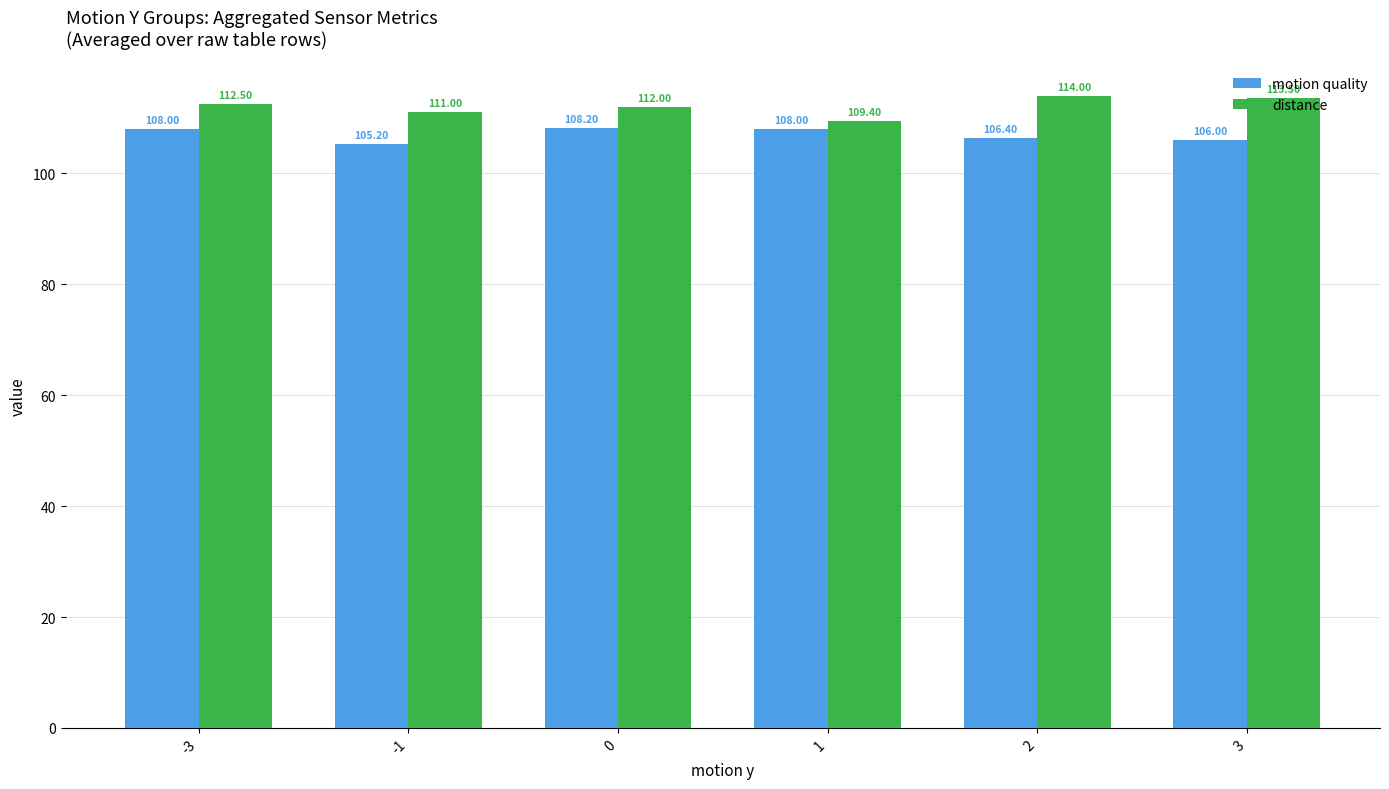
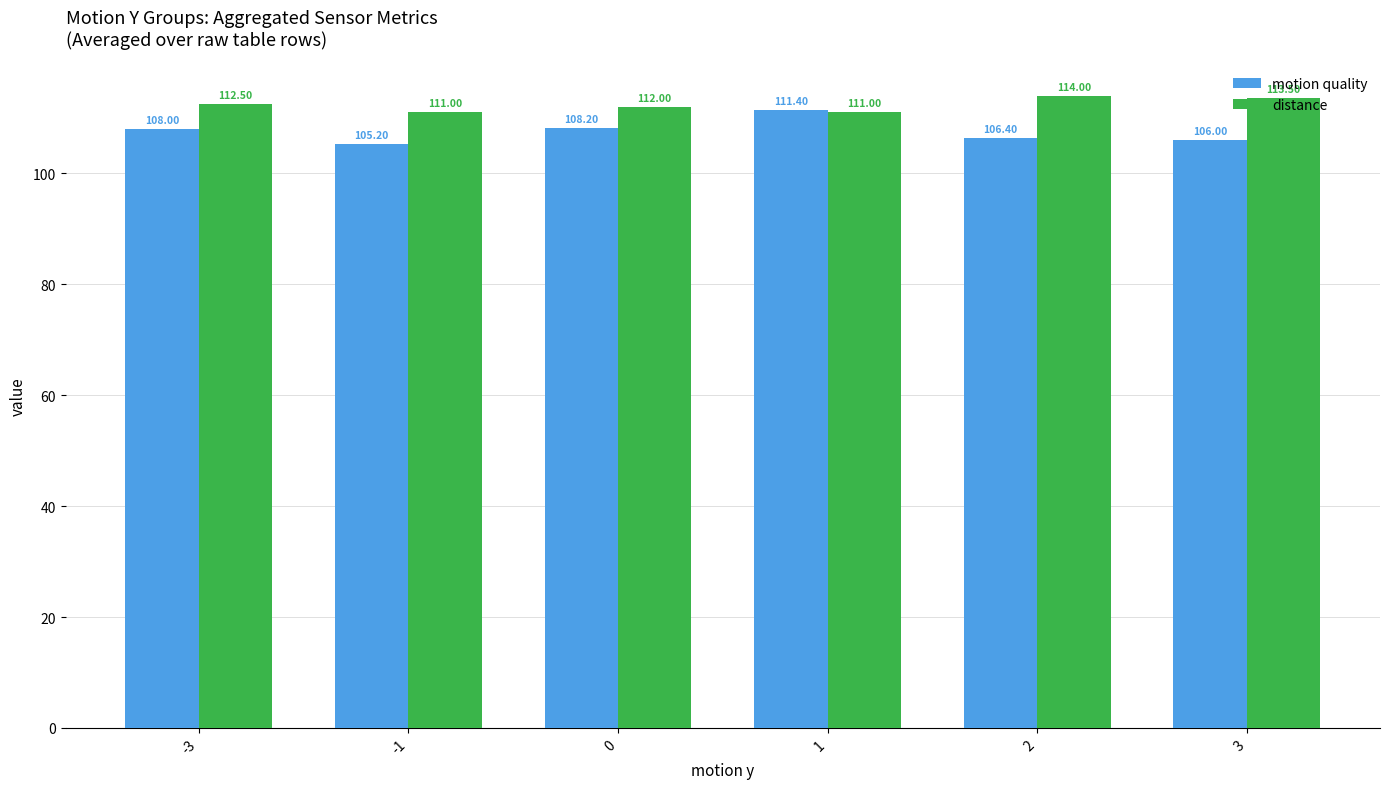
  {
    "motion quality": {
      "-3": 108.00,
      "-1": 105.20,
      "0": 108.20,
-     "1": 108.00,
+     "1": 111.40,
      "2": 106.40,
      "3": 106.00
    },
    "distance": {
      "-3": 112.50,
      "-1": 111.00,
      "0": 112.00,
-     "1": 109.40,
+     "1": 111.00,
      "2": 114.00,
      "3": 113.50
    }
  }
